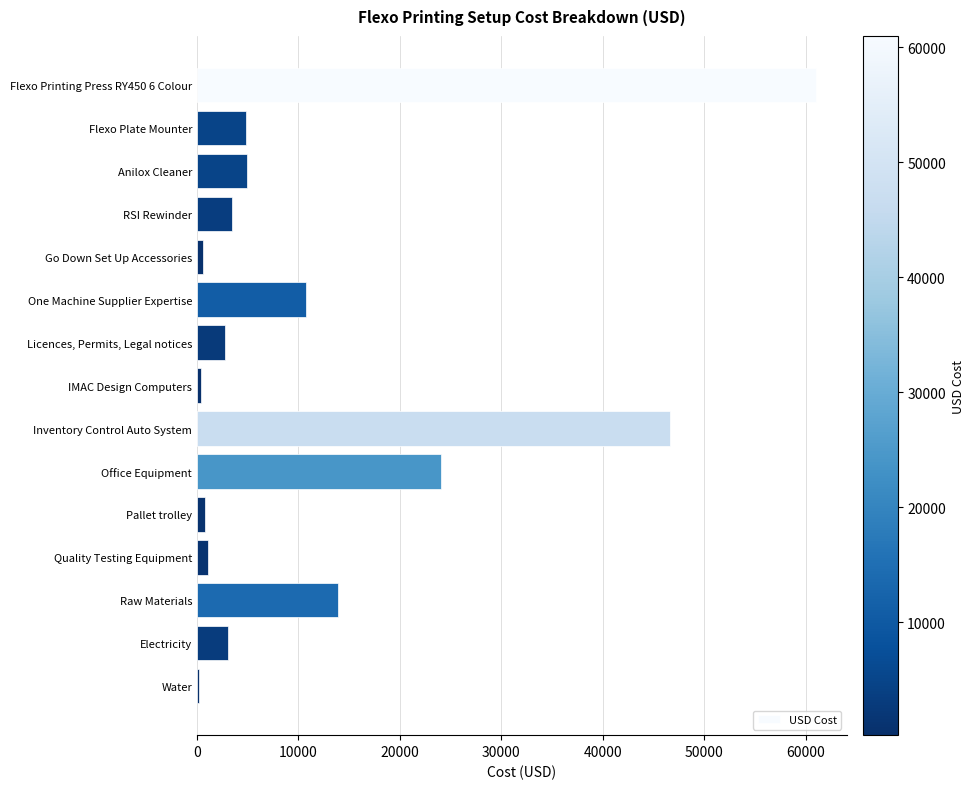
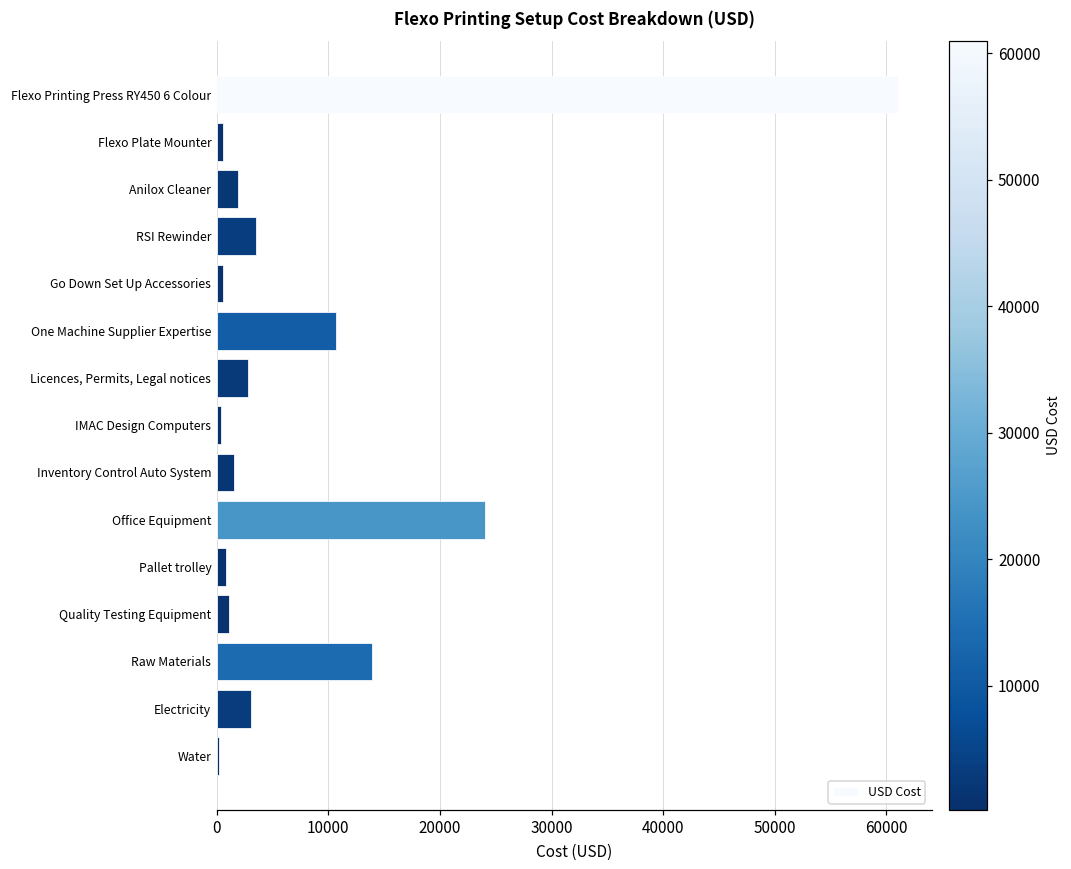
  {
    "Flexo Printing Press RY450 6 Colour": 61000,
-   "Flexo Plate Mounter": 4900,
-   "Anilox Cleaner": 4900,
+   "Flexo Plate Mounter": 600,
+   "Anilox Cleaner": 1900,
    "RSI Rewinder": 3500,
    "Go Down Set Up Accessories": 500,
    "One Machine Supplier Expertise": 10700,
    "Licences, Permits, Legal notices": 2800,
    "IMAC Design Computers": 400,
-   "Inventory Control Auto System": 46600,
+   "Inventory Control Auto System": 1600,
    "Office Equipment": 24100,
    "Pallet trolley": 800,
    "Quality Testing Equipment": 1100,
    "Raw Materials": 13900,
    "Electricity": 3100
  }
